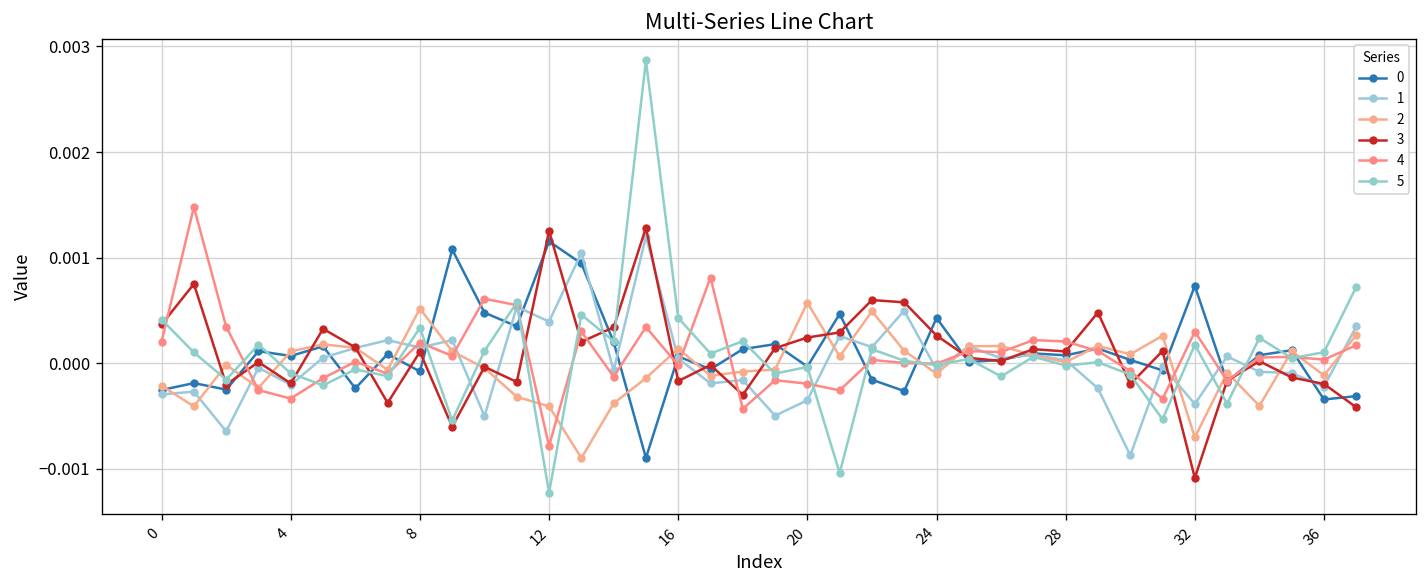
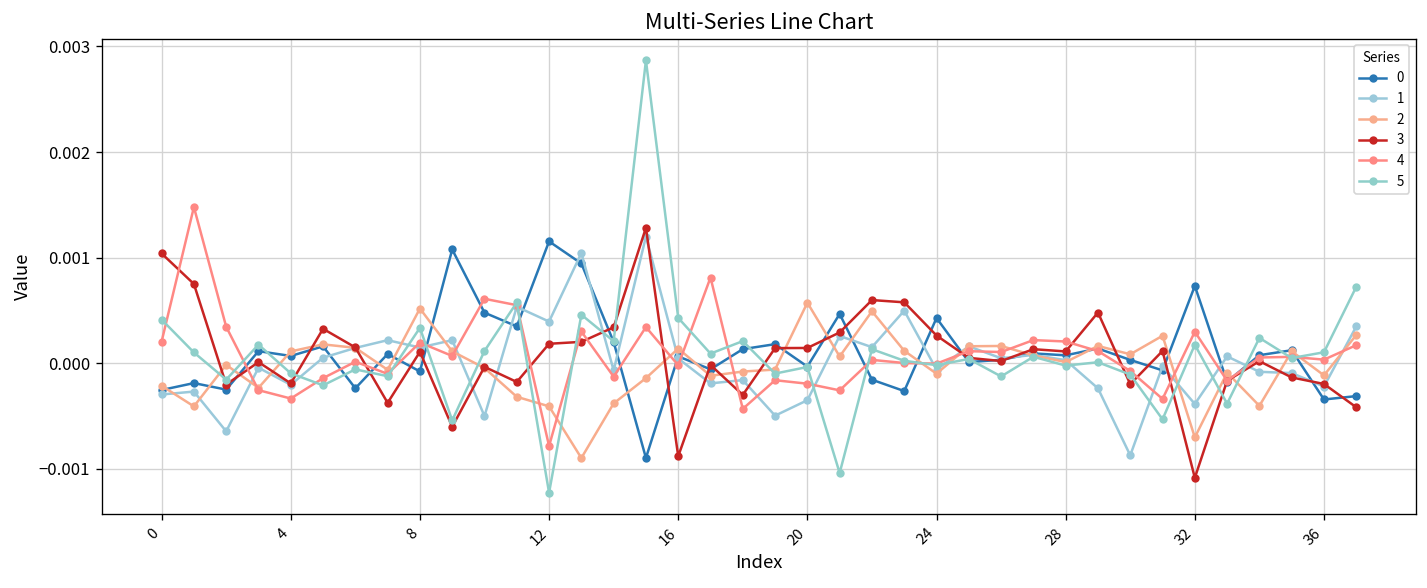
  {
    "0": {
      "0": -0.0003,
      "4": 0.0001,
      "8": -0.0001,
      "12": 0.0012,
      "24": 0.0004,
      "28": 0.0001,
      "32": 0.0007,
      "36": -0.0003
    },
    "3": {
-     "0": 0.0004,
+     "0": 0.0010,
      "8": 0.0001,
-     "12": 0.0013,
-     "16": -0.0002,
-     "20": 0.0002,
+     "12": 0.0002,
+     "16": -0.0009,
+     "20": 0.0001,
      "24": 0.0003,
      "28": 0.0001,
      "32": -0.0011
    }
  }
